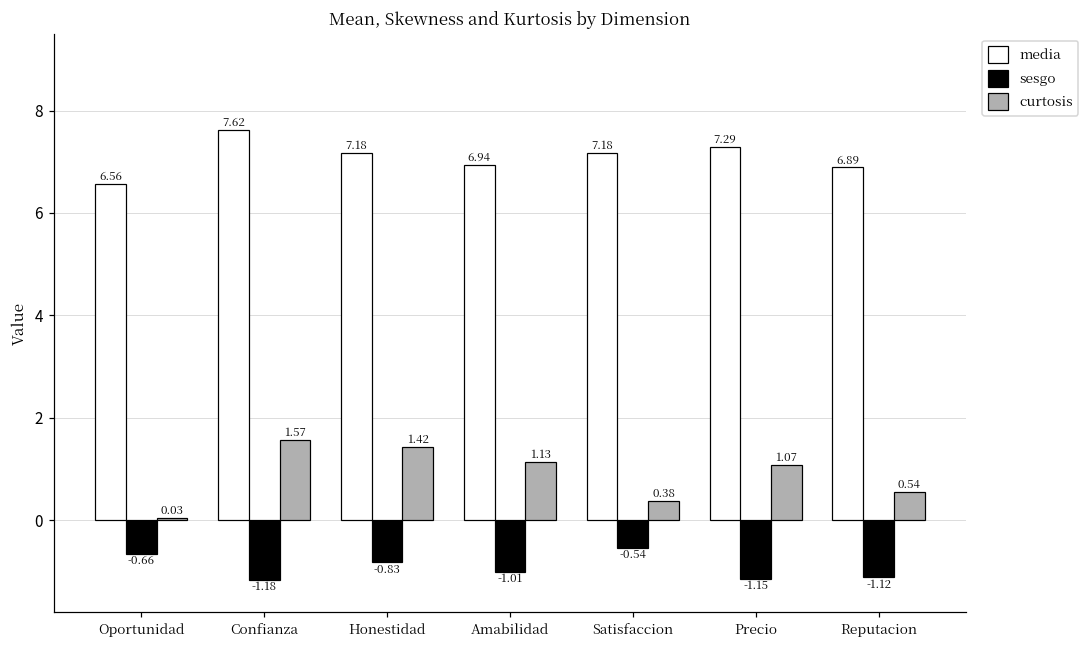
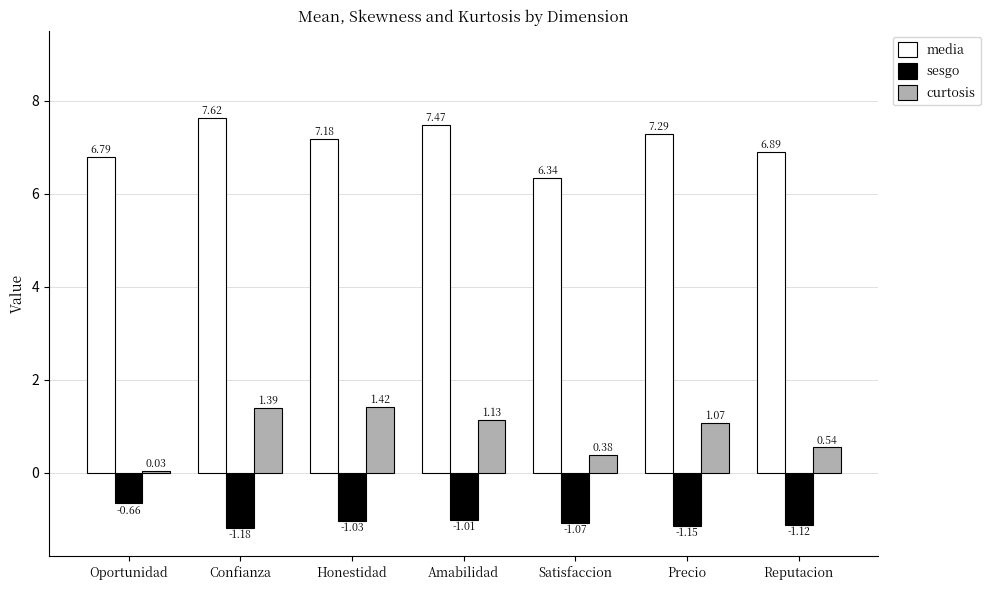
  {
    "media": {
-     "Oportunidad": 6.56,
+     "Oportunidad": 6.79,
      "Confianza": 7.62,
      "Honestidad": 7.18,
-     "Amabilidad": 6.94,
-     "Satisfaccion": 7.18,
+     "Amabilidad": 7.47,
+     "Satisfaccion": 6.34,
      "Precio": 7.29,
      "Reputacion": 6.89
    },
    "sesgo": {
      "Oportunidad": -0.66,
      "Confianza": -1.18,
-     "Honestidad": -0.83,
+     "Honestidad": -1.03,
      "Amabilidad": -1.01,
-     "Satisfaccion": -0.54,
+     "Satisfaccion": -1.07,
      "Precio": -1.15,
      "Reputacion": -1.12
    },
    "curtosis": {
      "Oportunidad": 0.03,
-     "Confianza": 1.57,
+     "Confianza": 1.39,
      "Honestidad": 1.42,
      "Amabilidad": 1.13,
      "Satisfaccion": 0.38,
      "Precio": 1.07,
      "Reputacion": 0.54
    }
  }
